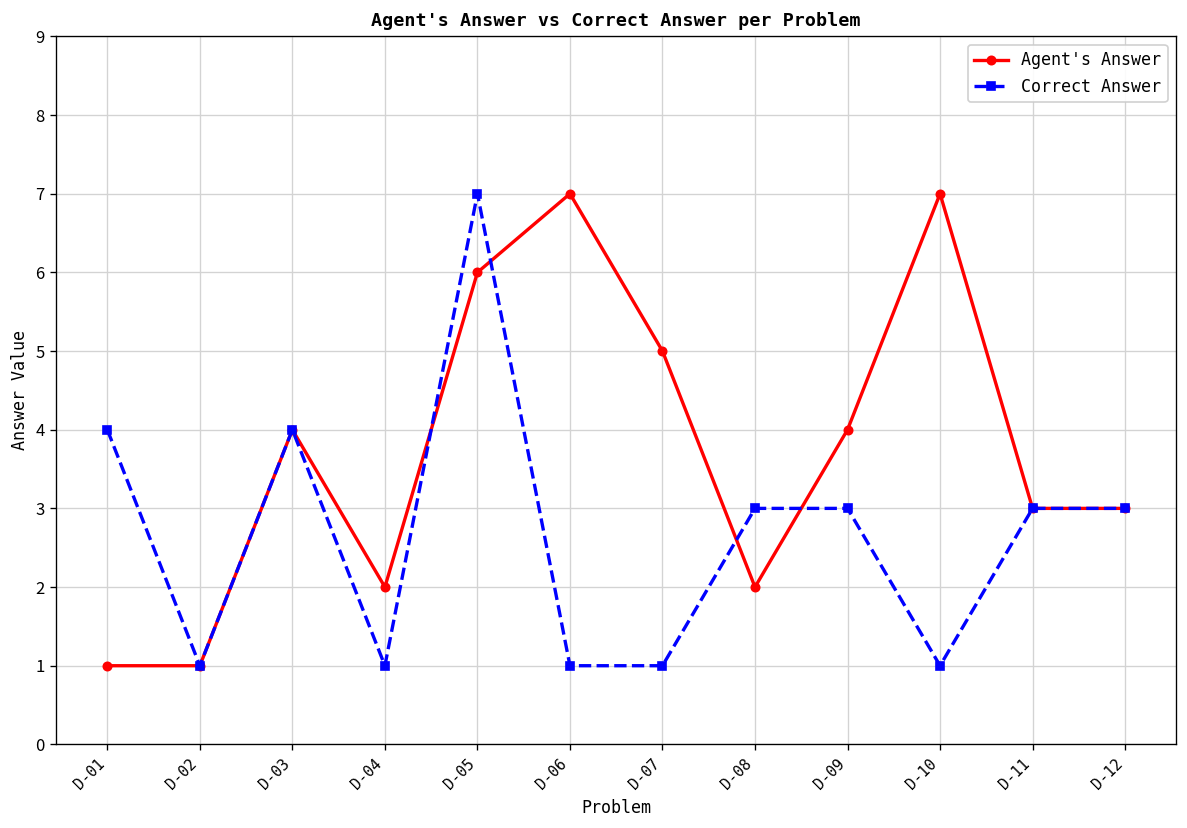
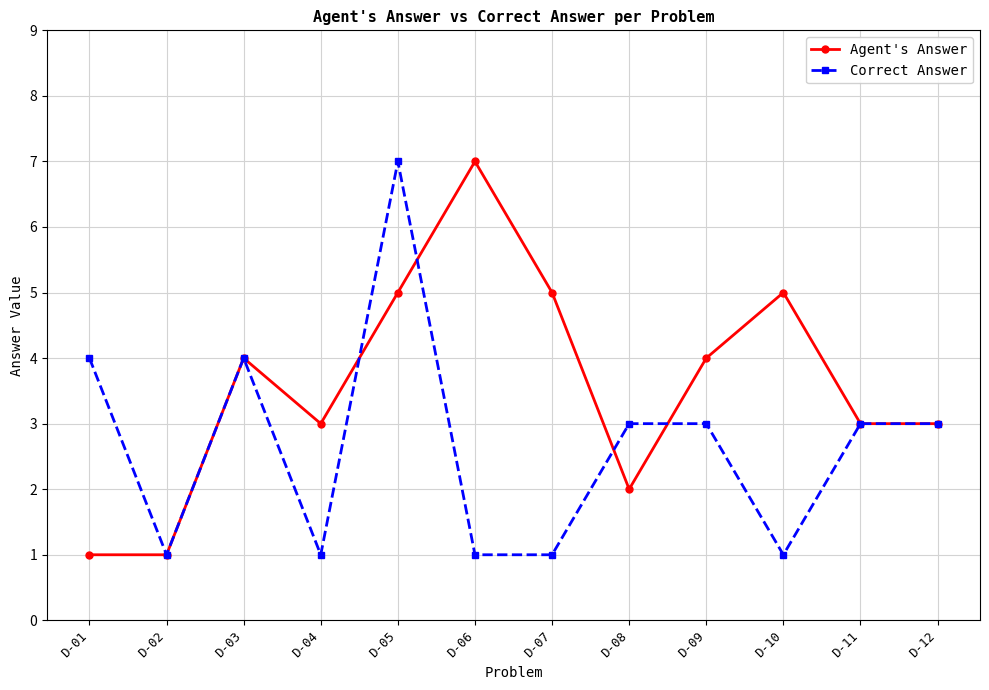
  {
    "Agent's Answer": {
      "D-01": 1,
-     "D-04": 2,
-     "D-05": 6,
+     "D-04": 3,
+     "D-05": 5,
      "D-06": 7,
      "D-07": 5,
      "D-08": 2,
      "D-09": 4,
-     "D-10": 7
+     "D-10": 5
    },
    "Correct Answer": {
      "D-01": 4,
      "D-04": 1,
      "D-05": 7,
      "D-06": 1,
      "D-07": 1,
      "D-08": 3,
      "D-09": 3,
      "D-10": 1
    }
  }
